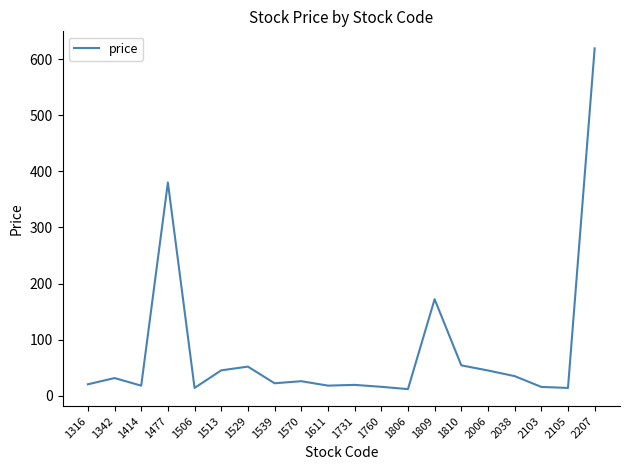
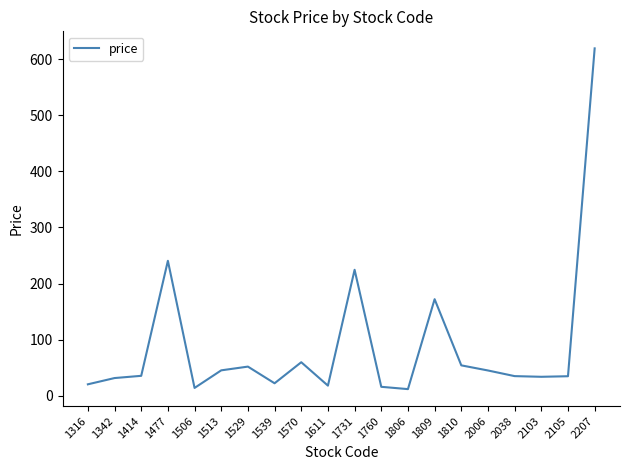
  {
    "1316": 20,
    "1342": 30,
-   "1414": 20,
-   "1477": 380,
+   "1414": 40,
+   "1477": 240,
    "1506": 10,
    "1513": 50,
    "1529": 50,
    "1539": 20,
-   "1570": 30,
+   "1570": 60,
    "1611": 20,
-   "1731": 20,
+   "1731": 220,
    "1760": 20,
    "1806": 10,
    "1809": 170,
    "1810": 50,
    "2006": 50,
    "2038": 40,
-   "2103": 20,
-   "2105": 10,
+   "2103": 30,
+   "2105": 30,
    "2207": 620
  }
